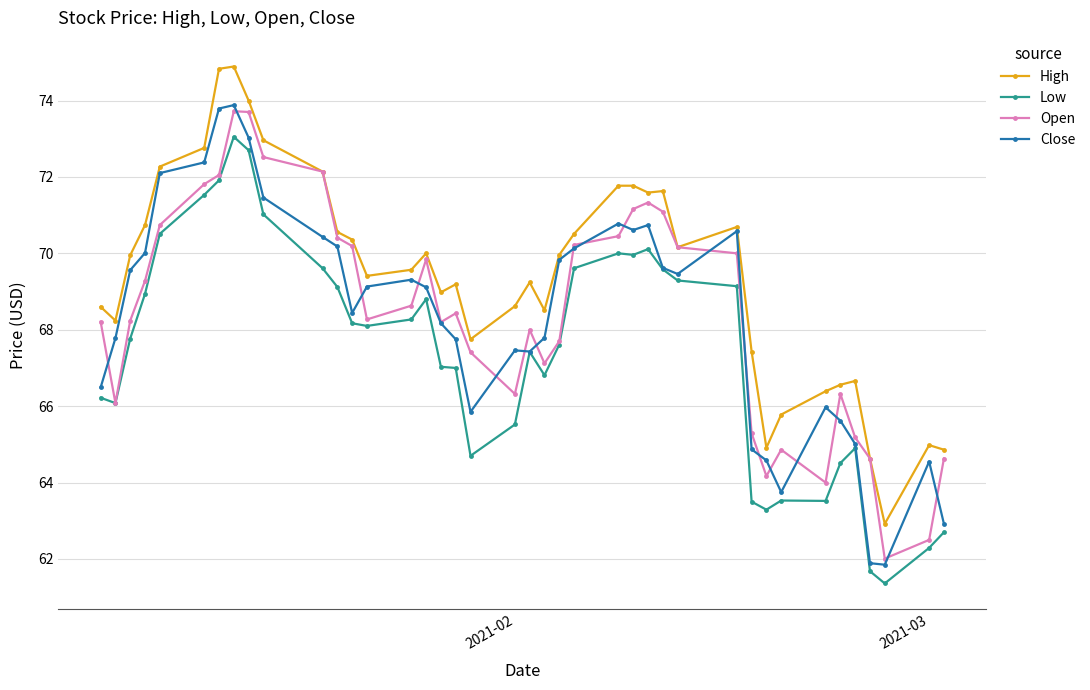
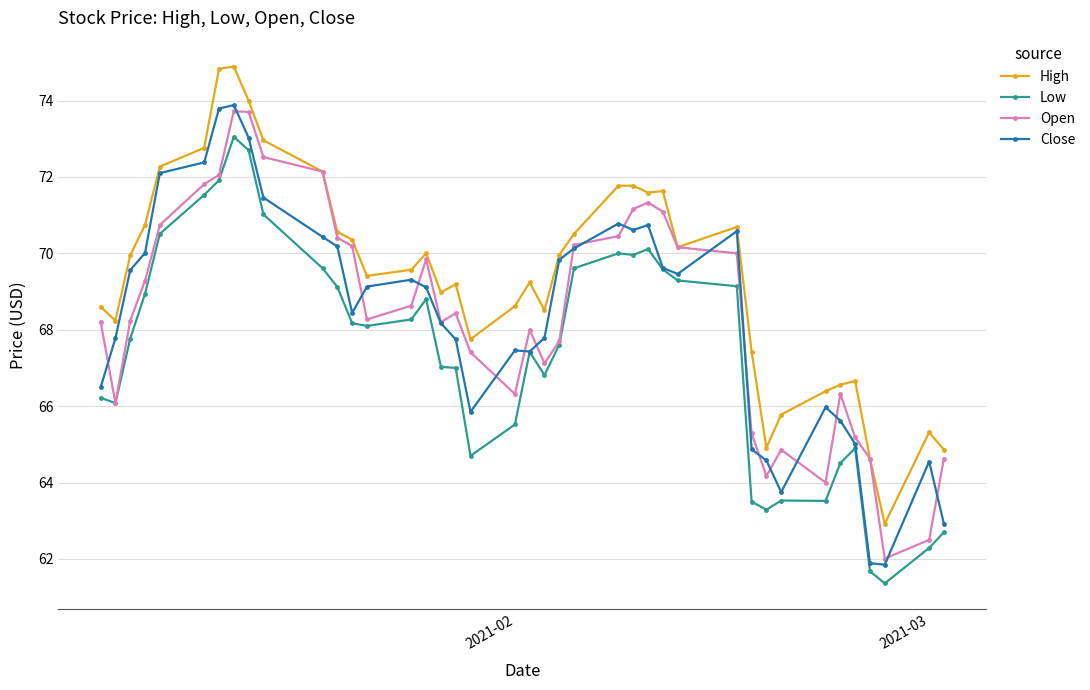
  {
    "High": {
      "2021-02": 68.6,
-     "2021-03": 65.0
+     "2021-03": 65.3
    },
    "Open": {
      "2021-02": 66.3,
      "2021-03": 62.5
    }
  }
